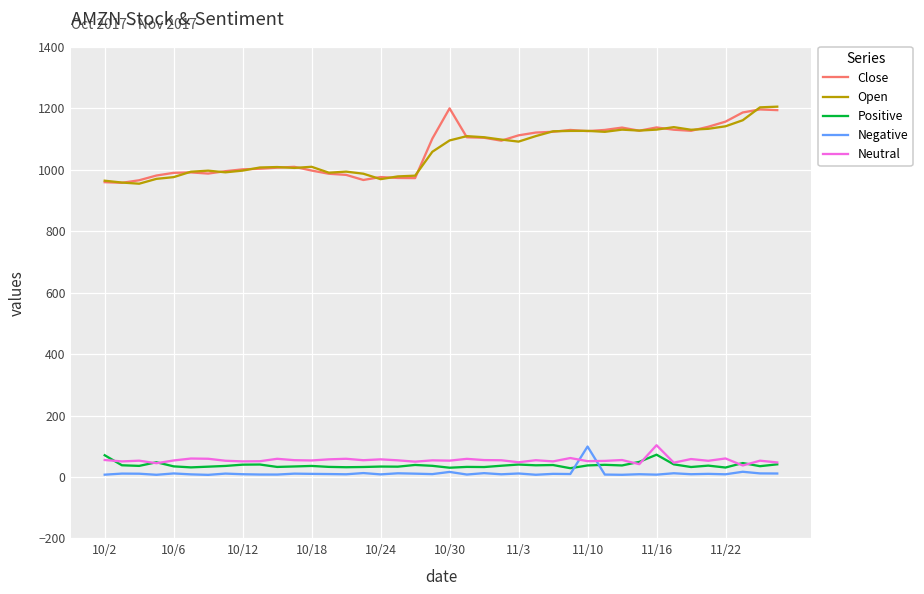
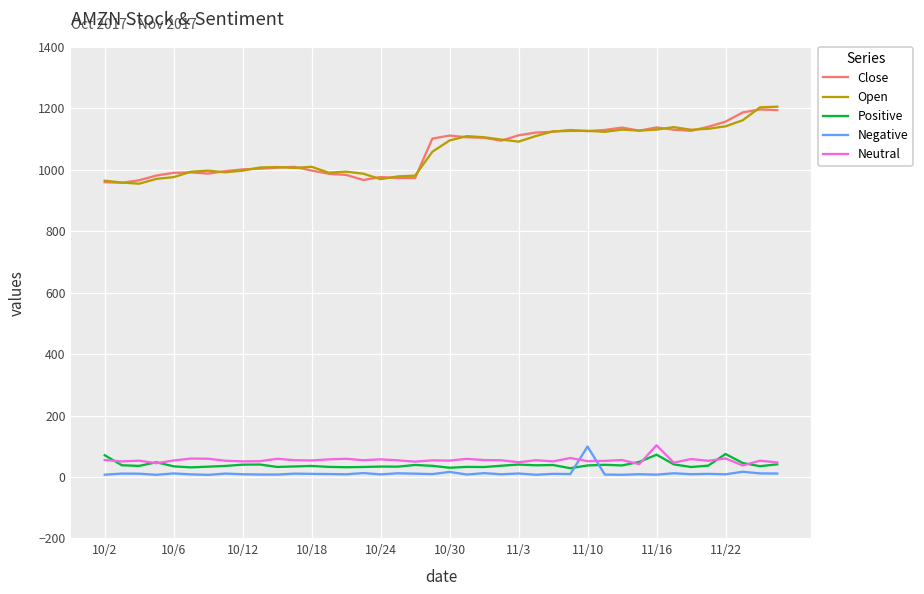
  {
    "Close": {
      "10/6": 990,
      "10/18": 1000,
-     "10/30": 1200,
+     "10/30": 1110,
      "11/3": 1110,
      "11/22": 1160
    },
    "Open": {
      "10/6": 980,
      "10/18": 1010,
      "10/30": 1100,
      "11/3": 1090,
      "11/22": 1140
    },
    "Positive": {
      "10/2": 70,
      "10/6": 30,
      "10/12": 40,
      "10/18": 40,
      "10/24": 30,
      "10/30": 30,
      "11/10": 40,
      "11/16": 70,
-     "11/22": 30
+     "11/22": 70
    },
    "Negative": {
      "10/2": 10,
      "10/6": 10,
      "10/12": 10,
      "10/18": 10,
      "10/24": 10,
      "10/30": 20,
      "11/3": 10,
      "11/10": 100,
      "11/16": 10,
      "11/22": 10
    },
    "Neutral": {
      "10/2": 60,
      "10/6": 50,
      "10/12": 50,
      "10/18": 50,
      "10/24": 60,
      "10/30": 50,
      "11/10": 50,
      "11/16": 100,
      "11/22": 60
    }
  }
